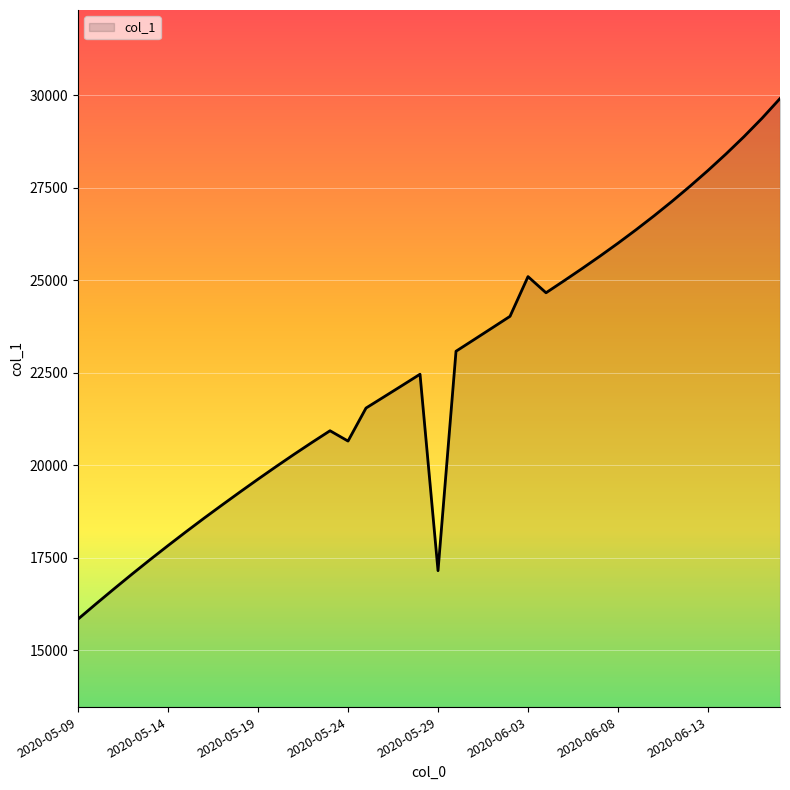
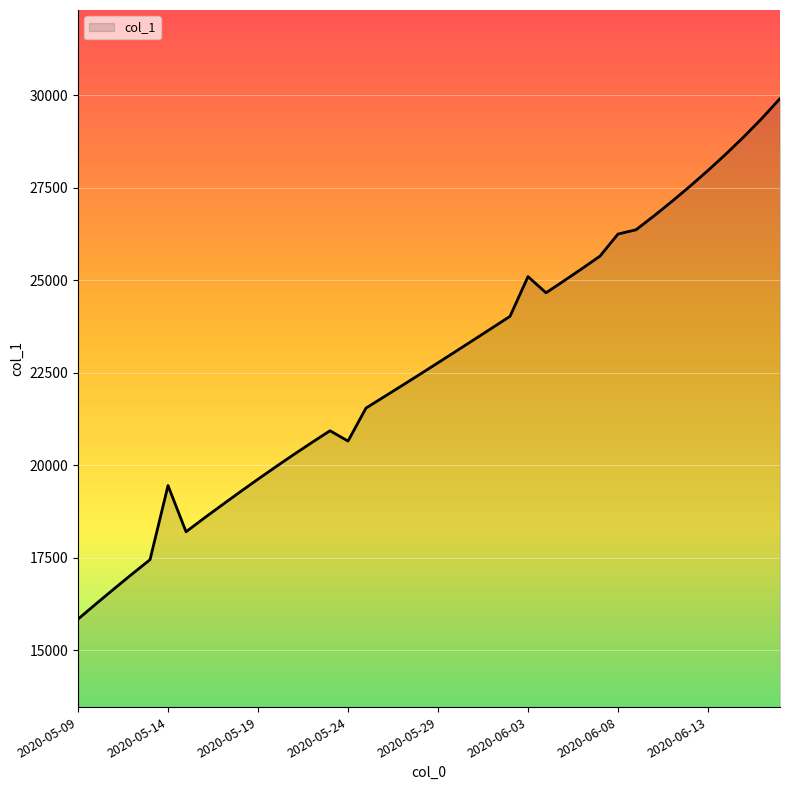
  {
    "2020-05-09": 15800,
-   "2020-05-14": 17800,
+   "2020-05-14": 19500,
    "2020-05-19": 19600,
    "2020-05-24": 20700,
-   "2020-05-29": 17200,
+   "2020-05-29": 22800,
    "2020-06-03": 25100,
-   "2020-06-08": 26000,
+   "2020-06-08": 26200,
    "2020-06-13": 28000
  }
